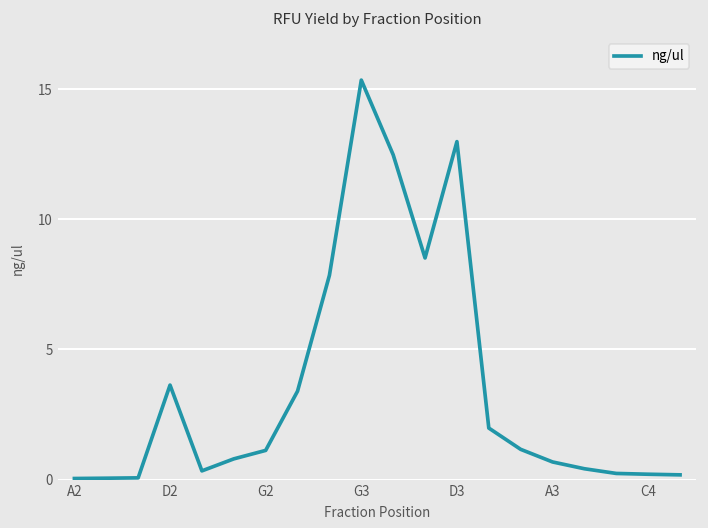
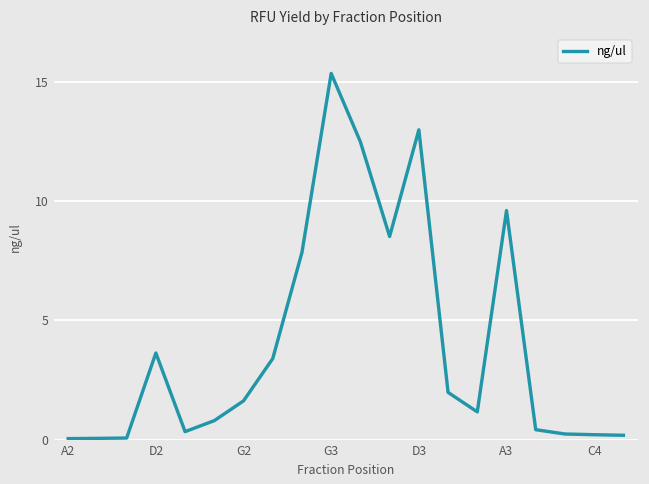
  {
    "A2": 0.0,
    "D2": 3.6,
-   "G2": 1.1,
+   "G2": 1.6,
    "G3": 15.4,
    "D3": 13.0,
-   "A3": 0.7,
+   "A3": 9.6,
    "C4": 0.2
  }
